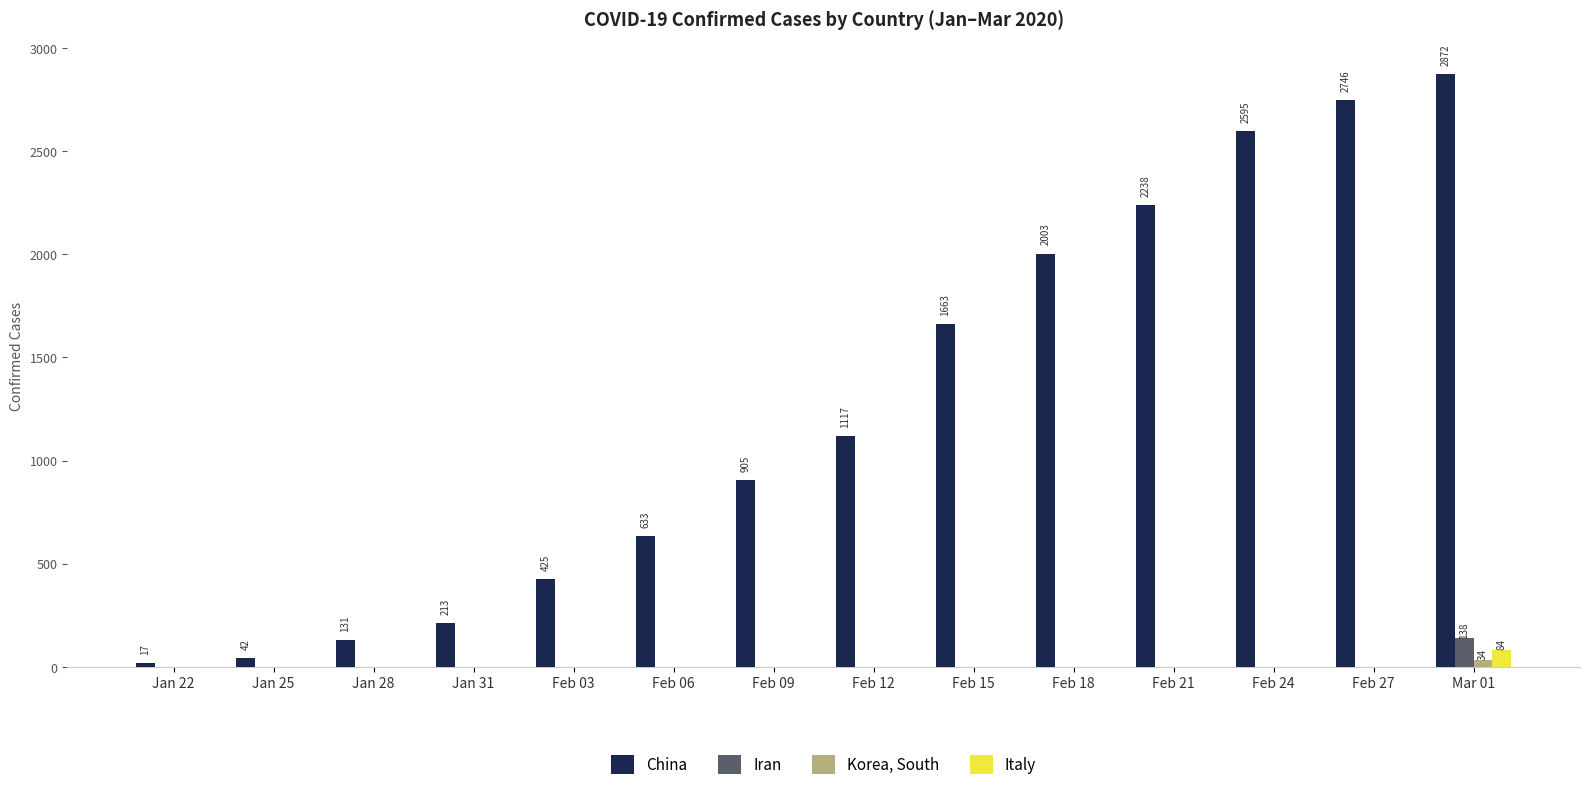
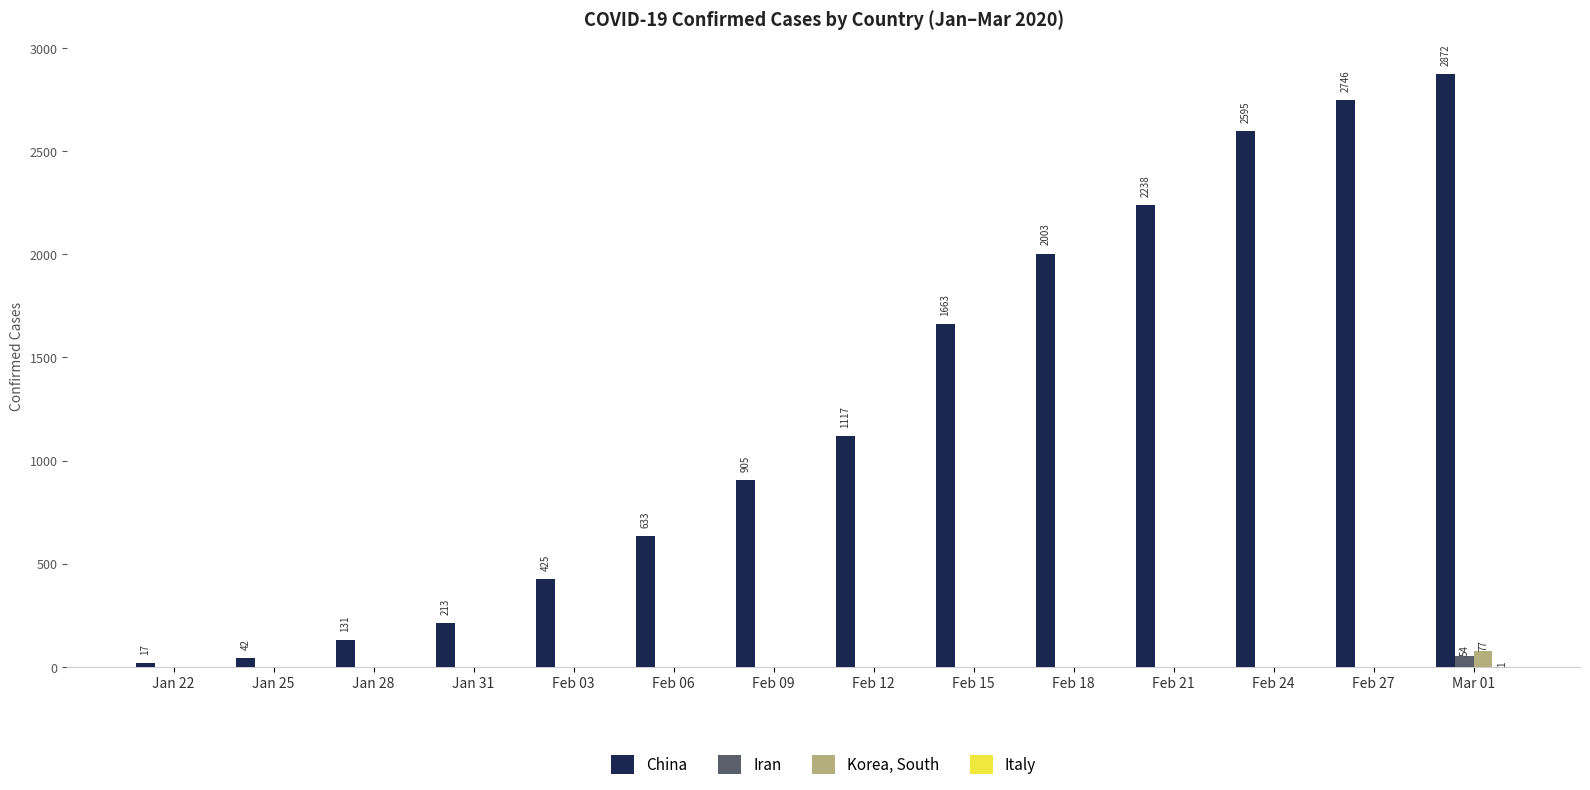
  {
    "China": {
      "Jan 22": 17,
      "Jan 25": 42,
      "Jan 28": 131,
      "Jan 31": 213,
      "Feb 03": 425,
      "Feb 06": 633,
      "Feb 09": 905,
      "Feb 12": 1117,
      "Feb 15": 1663,
      "Feb 18": 2003,
      "Feb 21": 2238,
      "Feb 24": 2595,
      "Feb 27": 2746,
      "Mar 01": 2872
    },
    "Iran": {
-     "Mar 01": 138
+     "Mar 01": 54
    },
    "Korea, South": {
-     "Mar 01": 34
+     "Mar 01": 77
    },
    "Italy": {
-     "Mar 01": 84
+     "Mar 01": 1
    }
  }
